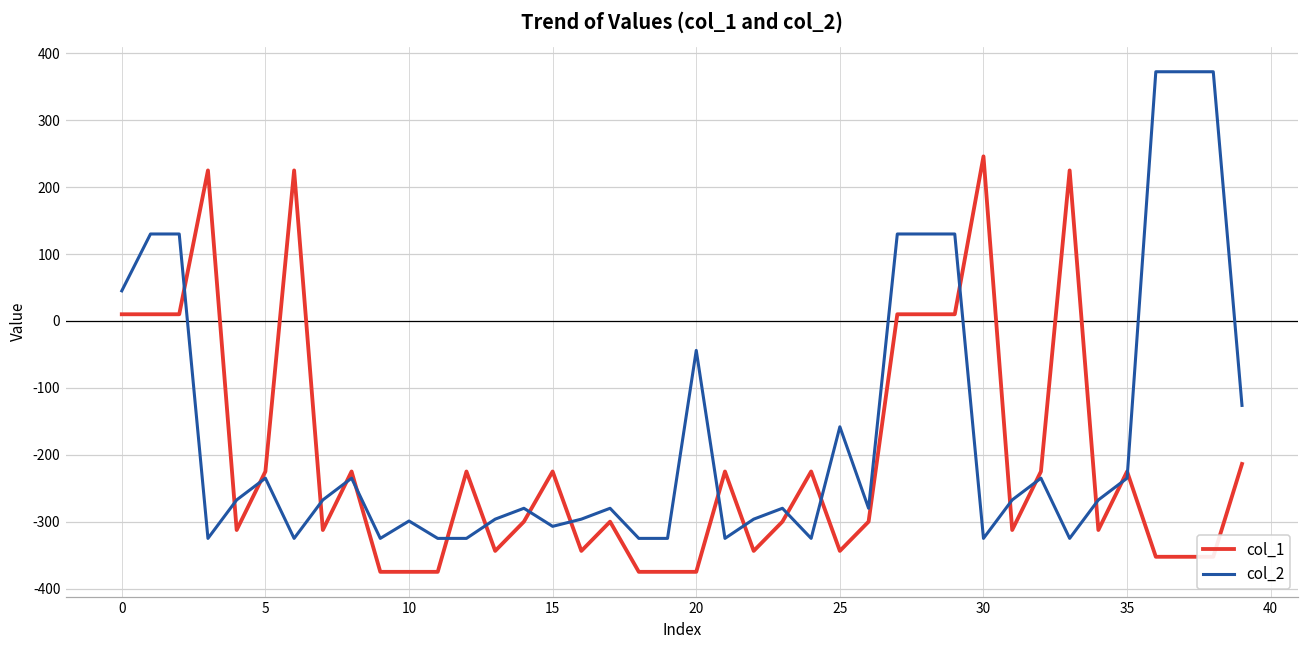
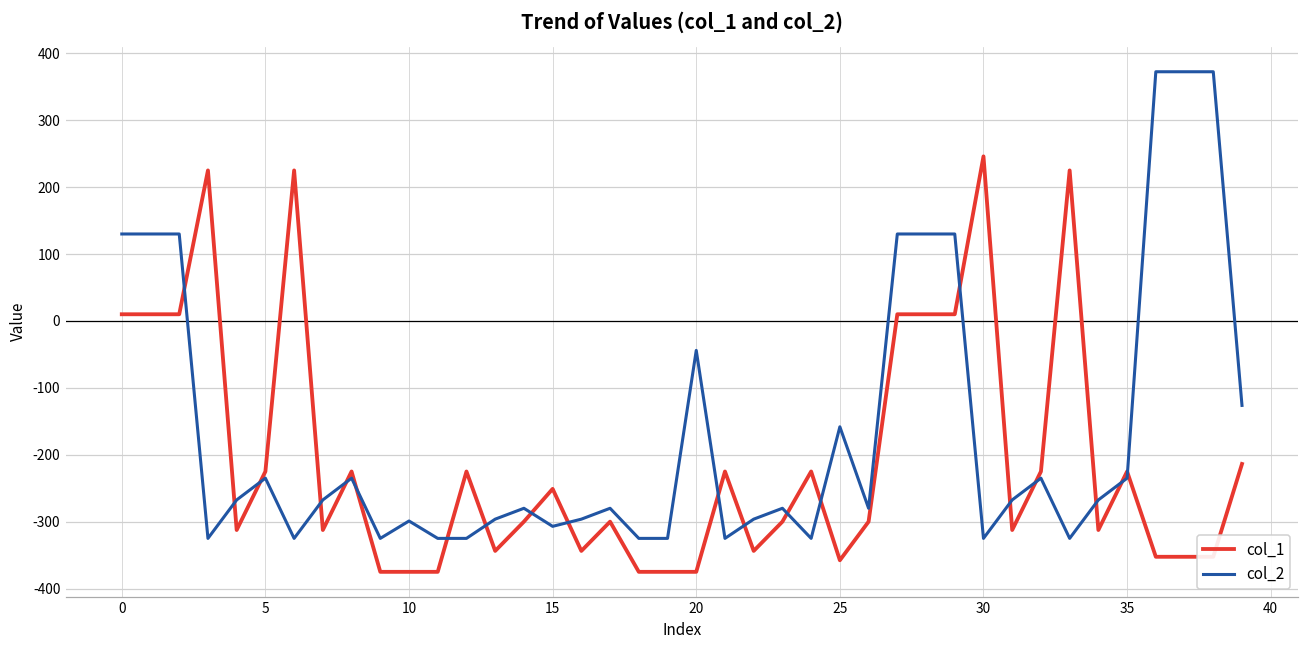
  {
    "col_1": {
      "0": 10,
      "5": -230,
      "10": -380,
-     "15": -230,
+     "15": -250,
      "20": -380,
-     "25": -340,
+     "25": -360,
      "30": 250,
      "35": -230
    },
    "col_2": {
-     "0": 50,
+     "0": 130,
      "5": -240,
      "10": -300,
      "15": -310,
      "20": -40,
      "25": -160,
      "30": -330,
      "35": -240
    }
  }
